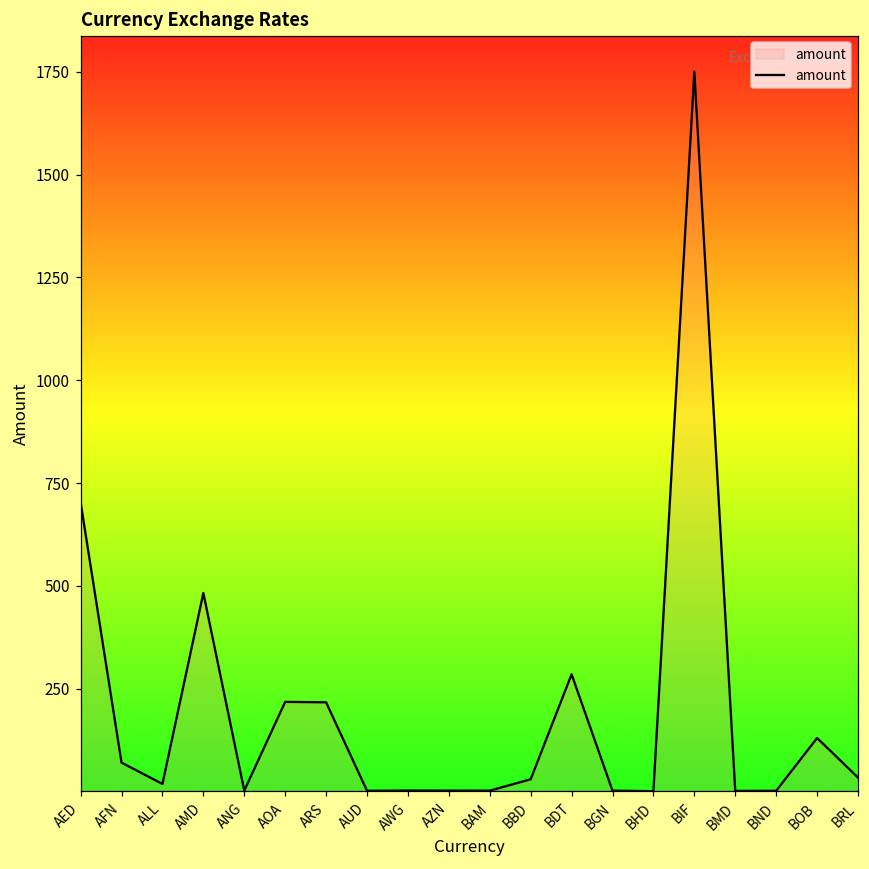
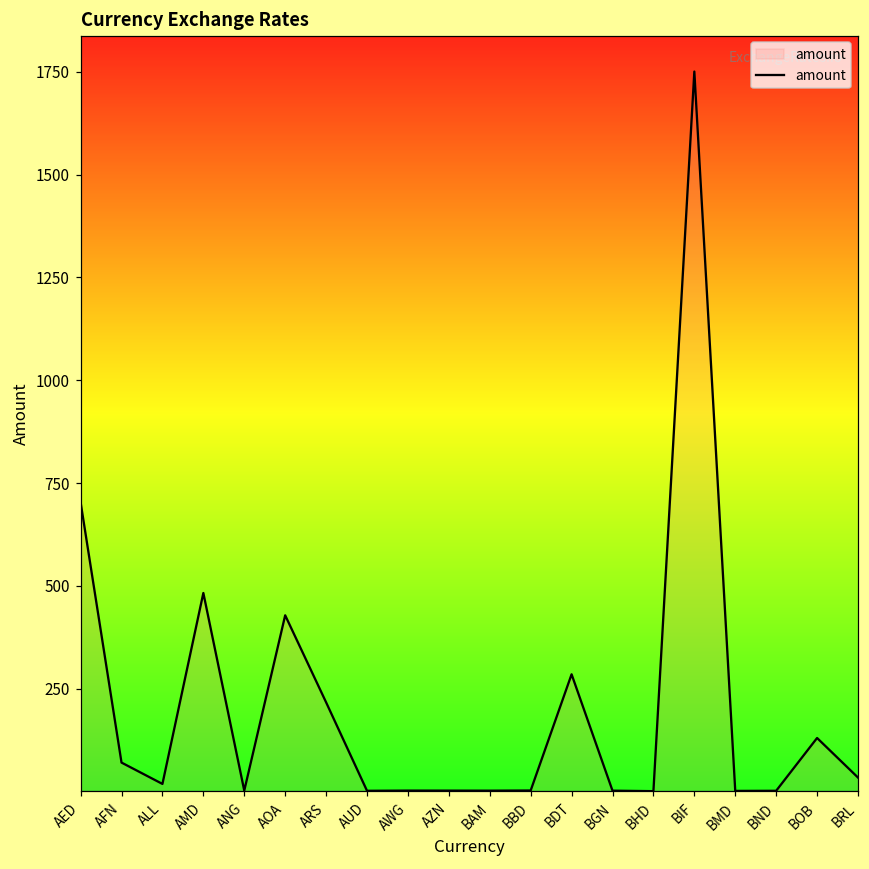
  {
    "AED": 700,
    "AFN": 70,
    "ALL": 20,
    "AMD": 480,
    "ANG": 0,
-   "AOA": 220,
+   "AOA": 430,
    "ARS": 220,
    "AUD": 0,
    "AWG": 0,
    "AZN": 0,
    "BAM": 0,
-   "BBD": 30,
+   "BBD": 0,
    "BDT": 280,
    "BGN": 0,
    "BHD": 0,
    "BIF": 1750,
    "BMD": 0,
    "BND": 0,
    "BOB": 130,
    "BRL": 30
  }
